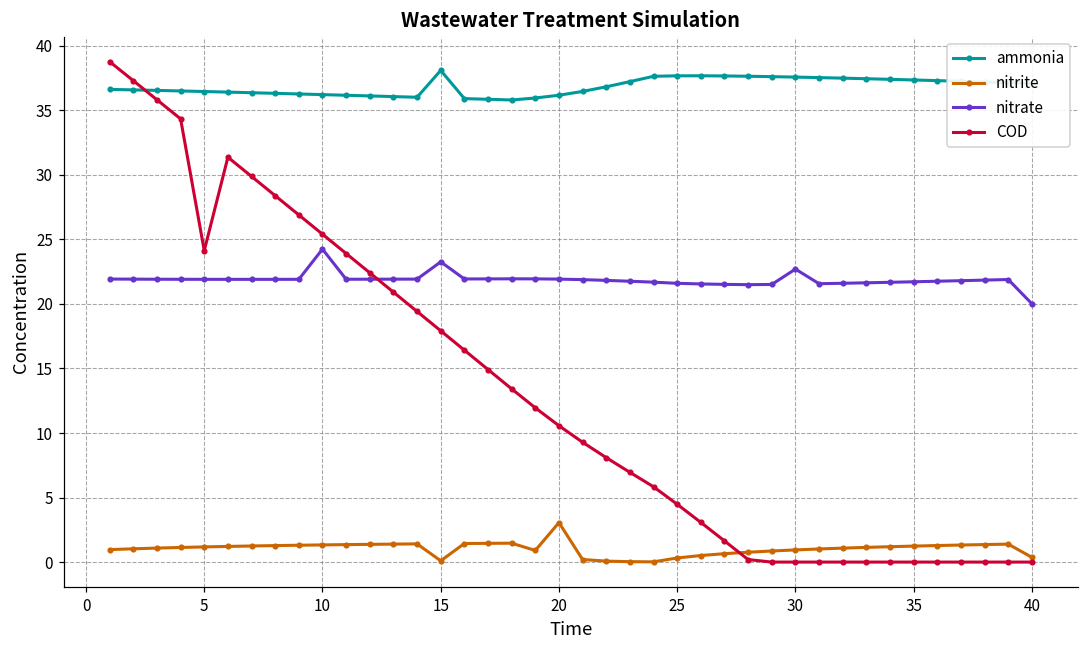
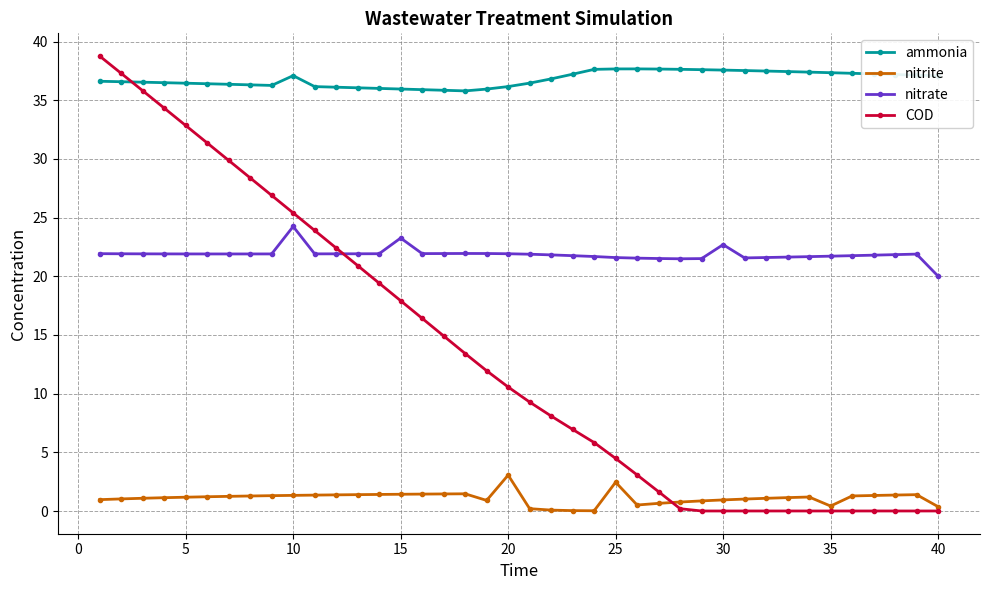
  {
    "ammonia": {
      "5": 36.5,
-     "10": 36.2,
-     "15": 38.1,
+     "10": 37.1,
+     "15": 36.0,
      "20": 36.2,
      "25": 37.7,
      "30": 37.6,
      "35": 37.3
    },
    "nitrite": {
      "5": 1.2,
      "10": 1.3,
-     "15": 0.1,
+     "15": 1.4,
      "20": 3.1,
-     "25": 0.3,
+     "25": 2.5,
      "30": 0.9,
-     "35": 1.2,
+     "35": 0.4,
      "40": 0.4
    },
    "nitrate": {
      "5": 21.9,
      "10": 24.2,
      "15": 23.3,
      "20": 21.9,
      "25": 21.6,
      "30": 22.7,
      "35": 21.7,
      "40": 20.0
    },
    "COD": {
-     "5": 24.1,
+     "5": 32.8,
      "10": 25.4,
      "15": 17.9,
      "20": 10.6,
      "25": 4.5,
      "30": 0.0,
      "35": 0.0,
      "40": 0.0
    }
  }
